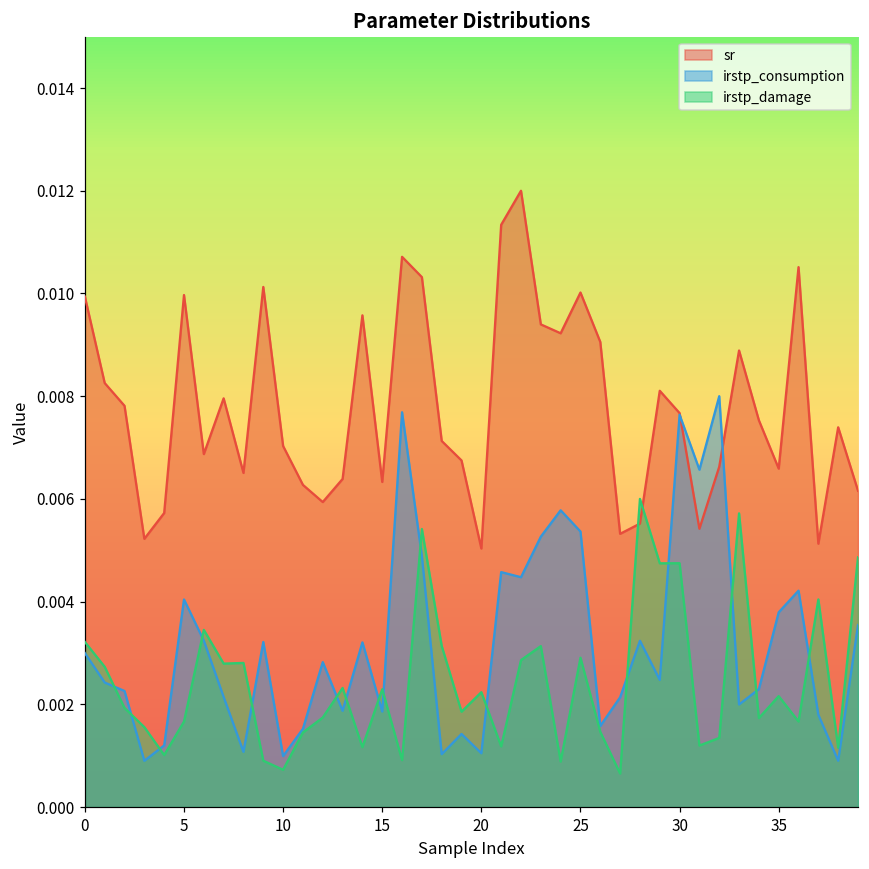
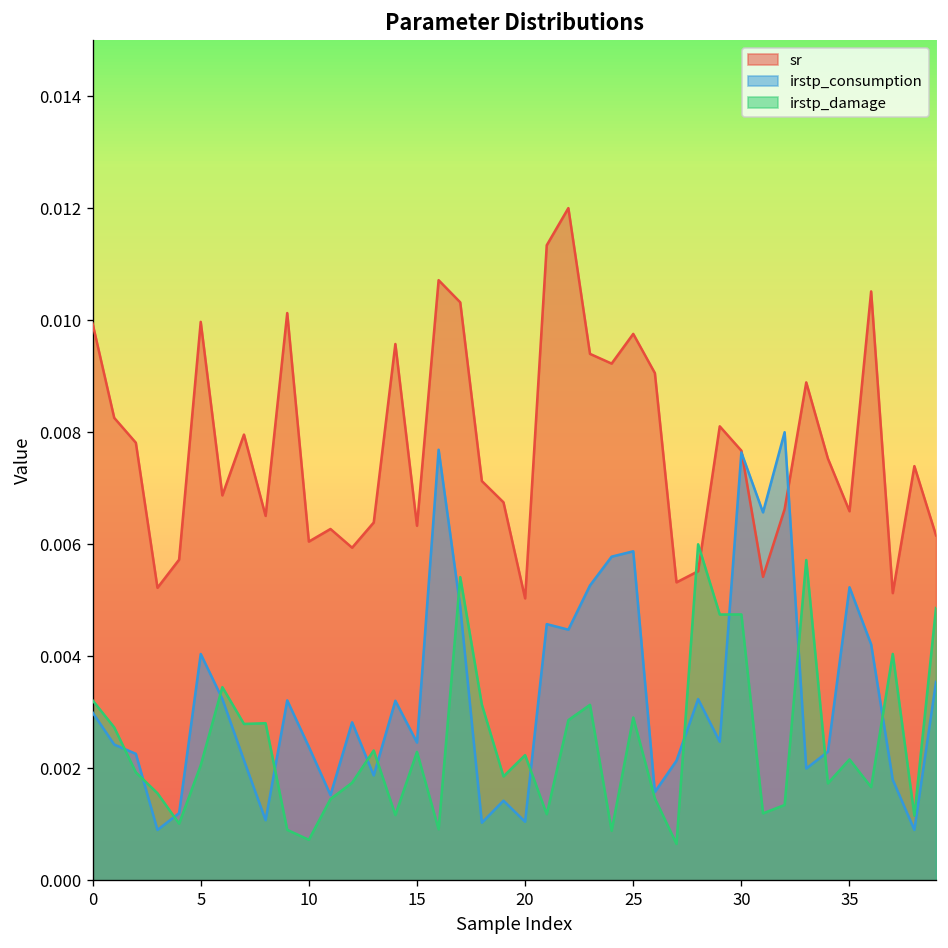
  {
    "sr": {
      "0": 0.0099,
      "5": 0.0100,
-     "10": 0.0070,
+     "10": 0.0060,
      "15": 0.0063,
      "20": 0.0050,
-     "25": 0.0100,
+     "25": 0.0098,
      "35": 0.0066
    },
    "irstp_consumption": {
      "0": 0.0030,
      "5": 0.0040,
-     "10": 0.0010,
-     "15": 0.0019,
+     "10": 0.0024,
+     "15": 0.0025,
      "20": 0.0010,
-     "25": 0.0054,
-     "35": 0.0038
+     "25": 0.0059,
+     "35": 0.0052
    },
    "irstp_damage": {
      "0": 0.0032,
-     "5": 0.0017,
+     "5": 0.0021,
      "10": 0.0007,
      "15": 0.0023,
      "20": 0.0022,
      "25": 0.0029,
      "30": 0.0047,
      "35": 0.0022
    }
  }
